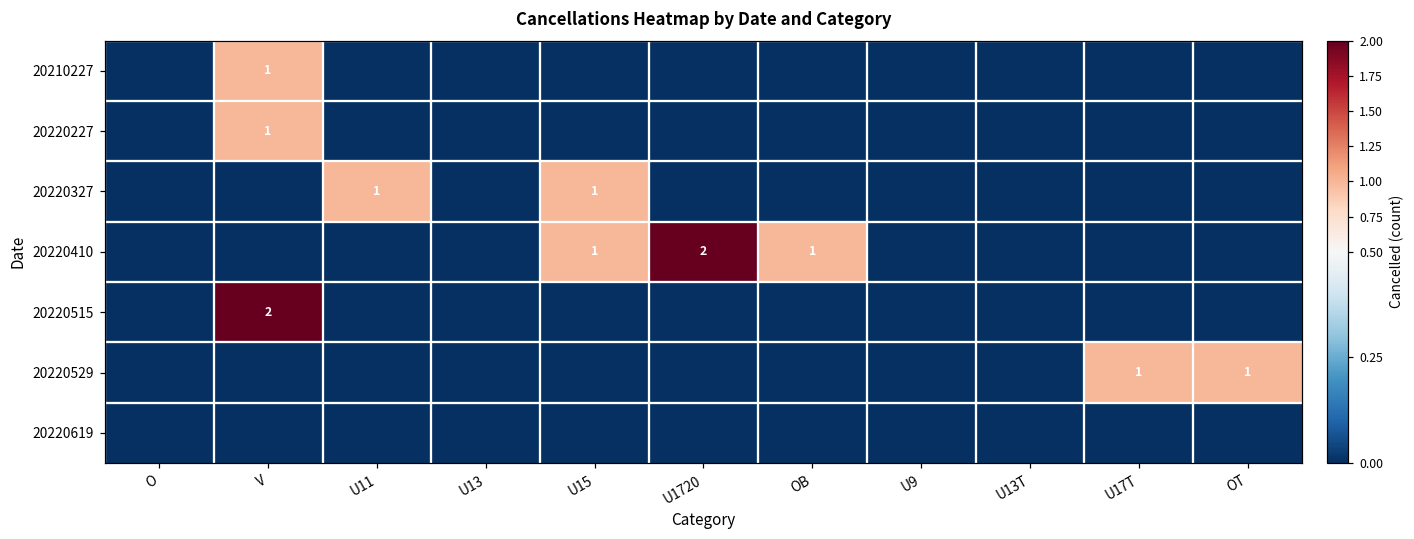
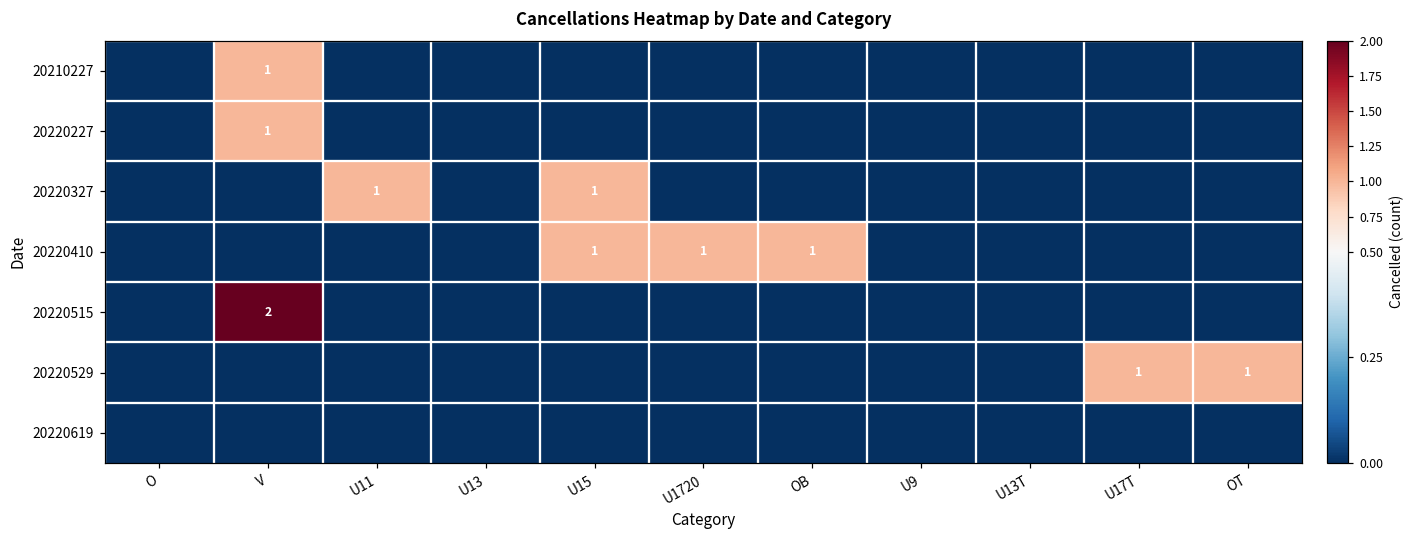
  {
    "20210227": {
      "V": 1
    },
    "20220227": {
      "V": 1
    },
    "20220327": {
      "U11": 1,
      "U15": 1
    },
    "20220410": {
      "U15": 1,
-     "U1720": 2,
+     "U1720": 1,
      "OB": 1
    },
    "20220515": {
      "V": 2
    },
    "20220529": {
      "U17T": 1,
      "OT": 1
    }
  }
